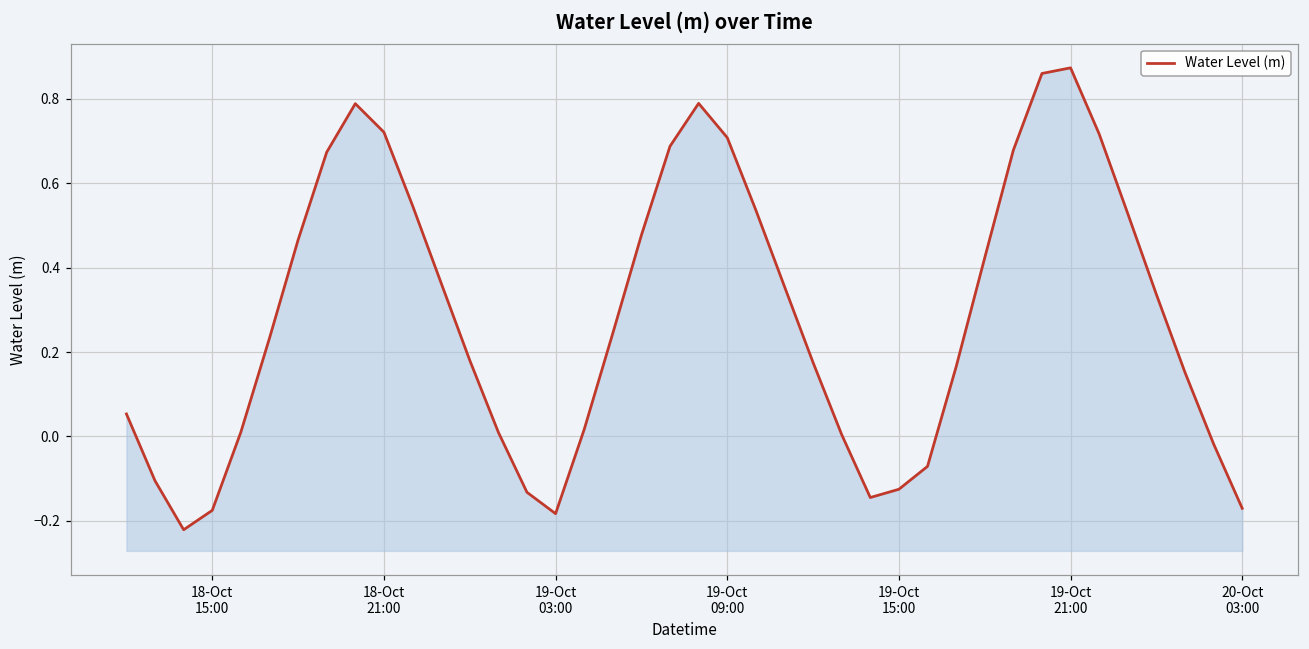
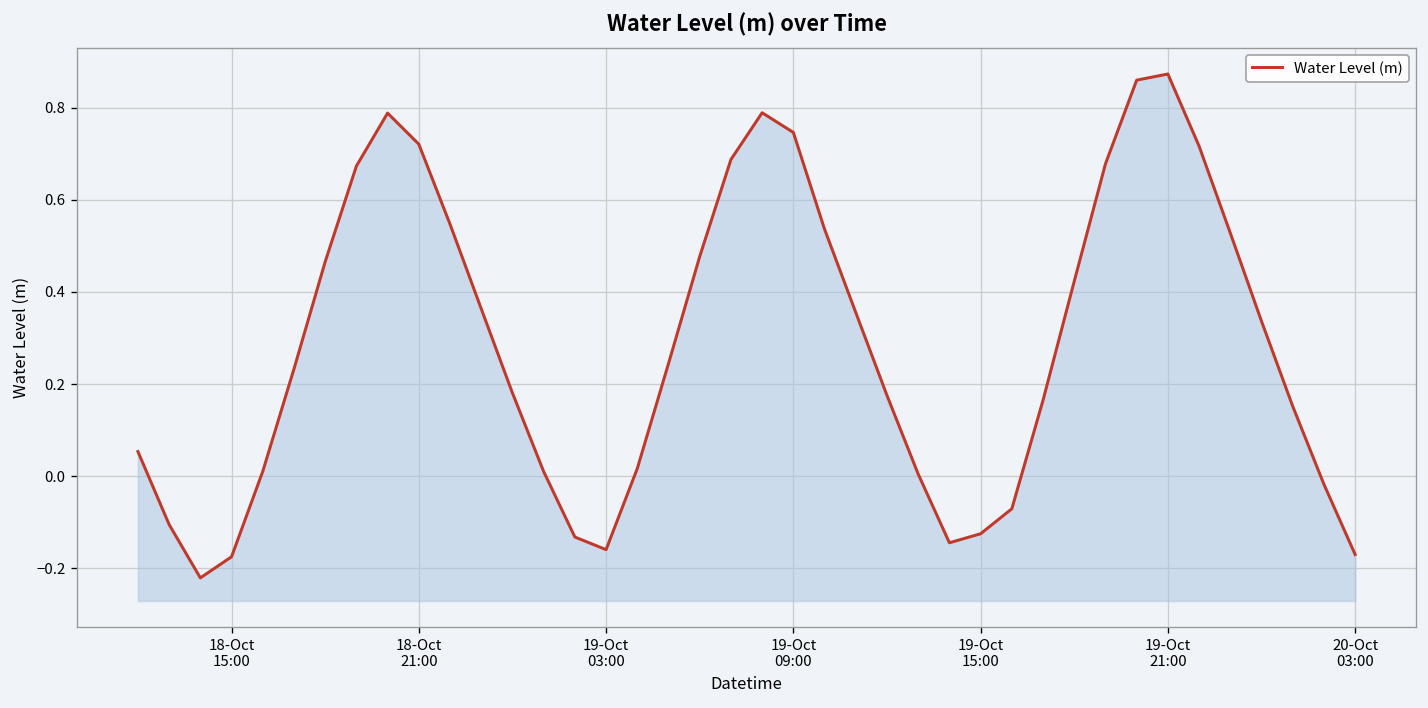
  {
    "18-Oct 15:00": -0.18,
    "18-Oct 21:00": 0.72,
-   "19-Oct 03:00": -0.18,
-   "19-Oct 09:00": 0.71,
+   "19-Oct 03:00": -0.16,
+   "19-Oct 09:00": 0.75,
    "19-Oct 15:00": -0.13,
    "19-Oct 21:00": 0.87,
    "20-Oct 03:00": -0.17
  }
